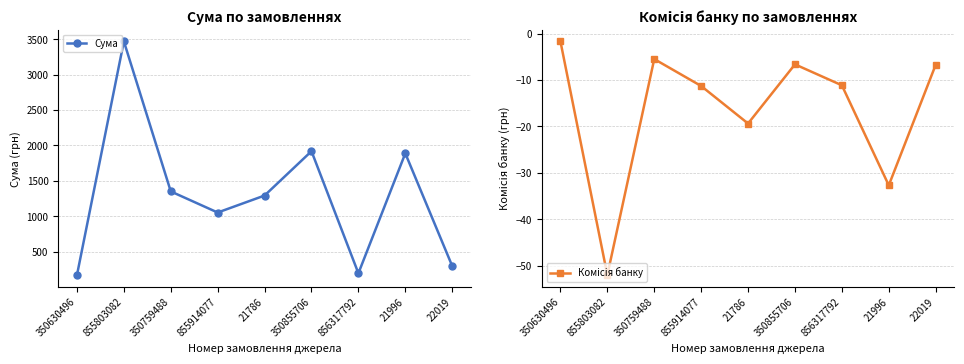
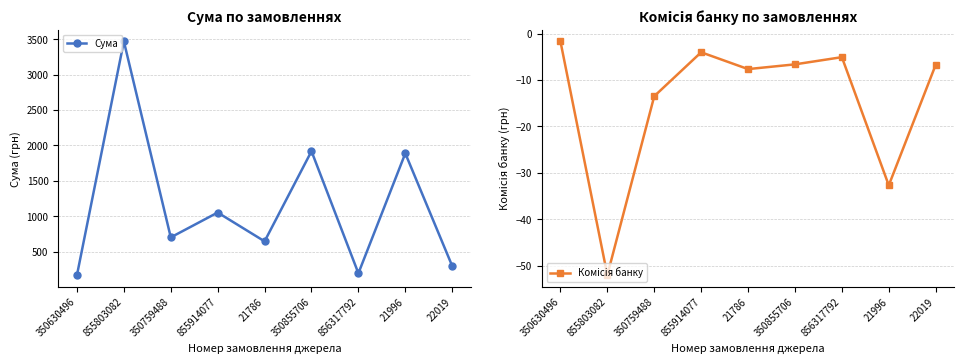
  {
    "Сума по замовленнях": {
      "350630496": 200,
      "855803082": 3500,
-     "350759488": 1400,
+     "350759488": 700,
      "855914077": 1100,
-     "21786": 1300,
+     "21786": 600,
      "350855706": 1900,
      "856317792": 200,
      "21996": 1900,
      "22019": 300
    },
    "Комісія банку по замовленнях": {
      "350630496": -2,
-     "350759488": -6,
-     "855914077": -11,
-     "21786": -19,
+     "350759488": -14,
+     "855914077": -4,
+     "21786": -8,
      "350855706": -7,
-     "856317792": -11,
+     "856317792": -5,
      "21996": -33,
      "22019": -7
    }
  }
